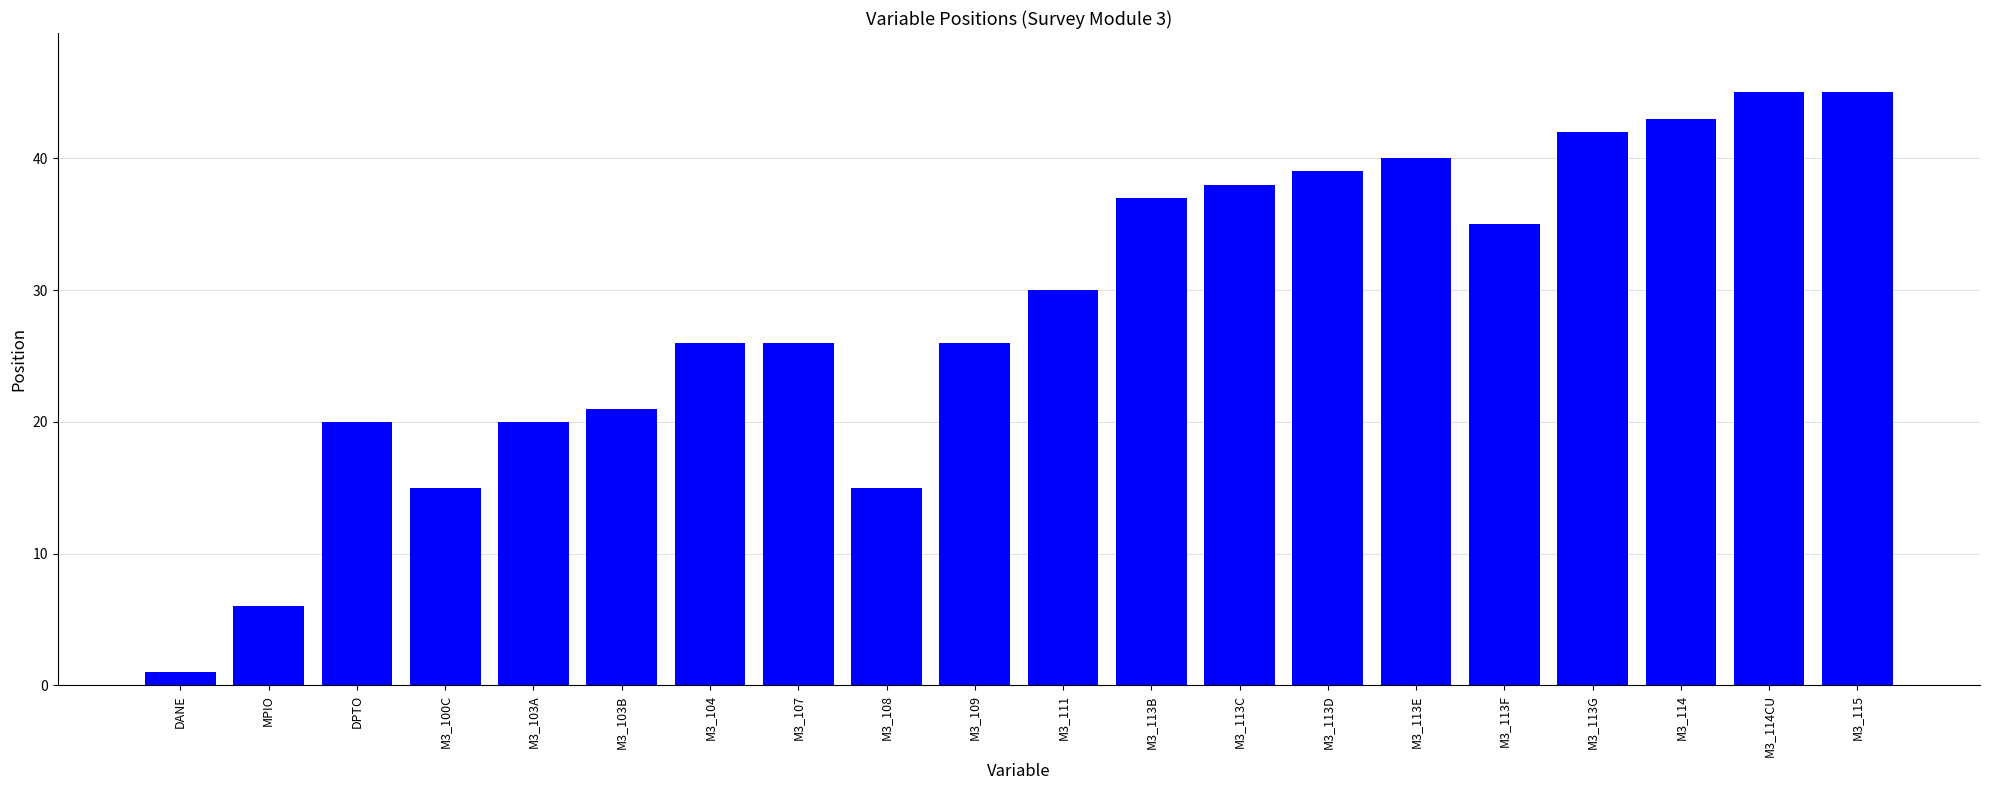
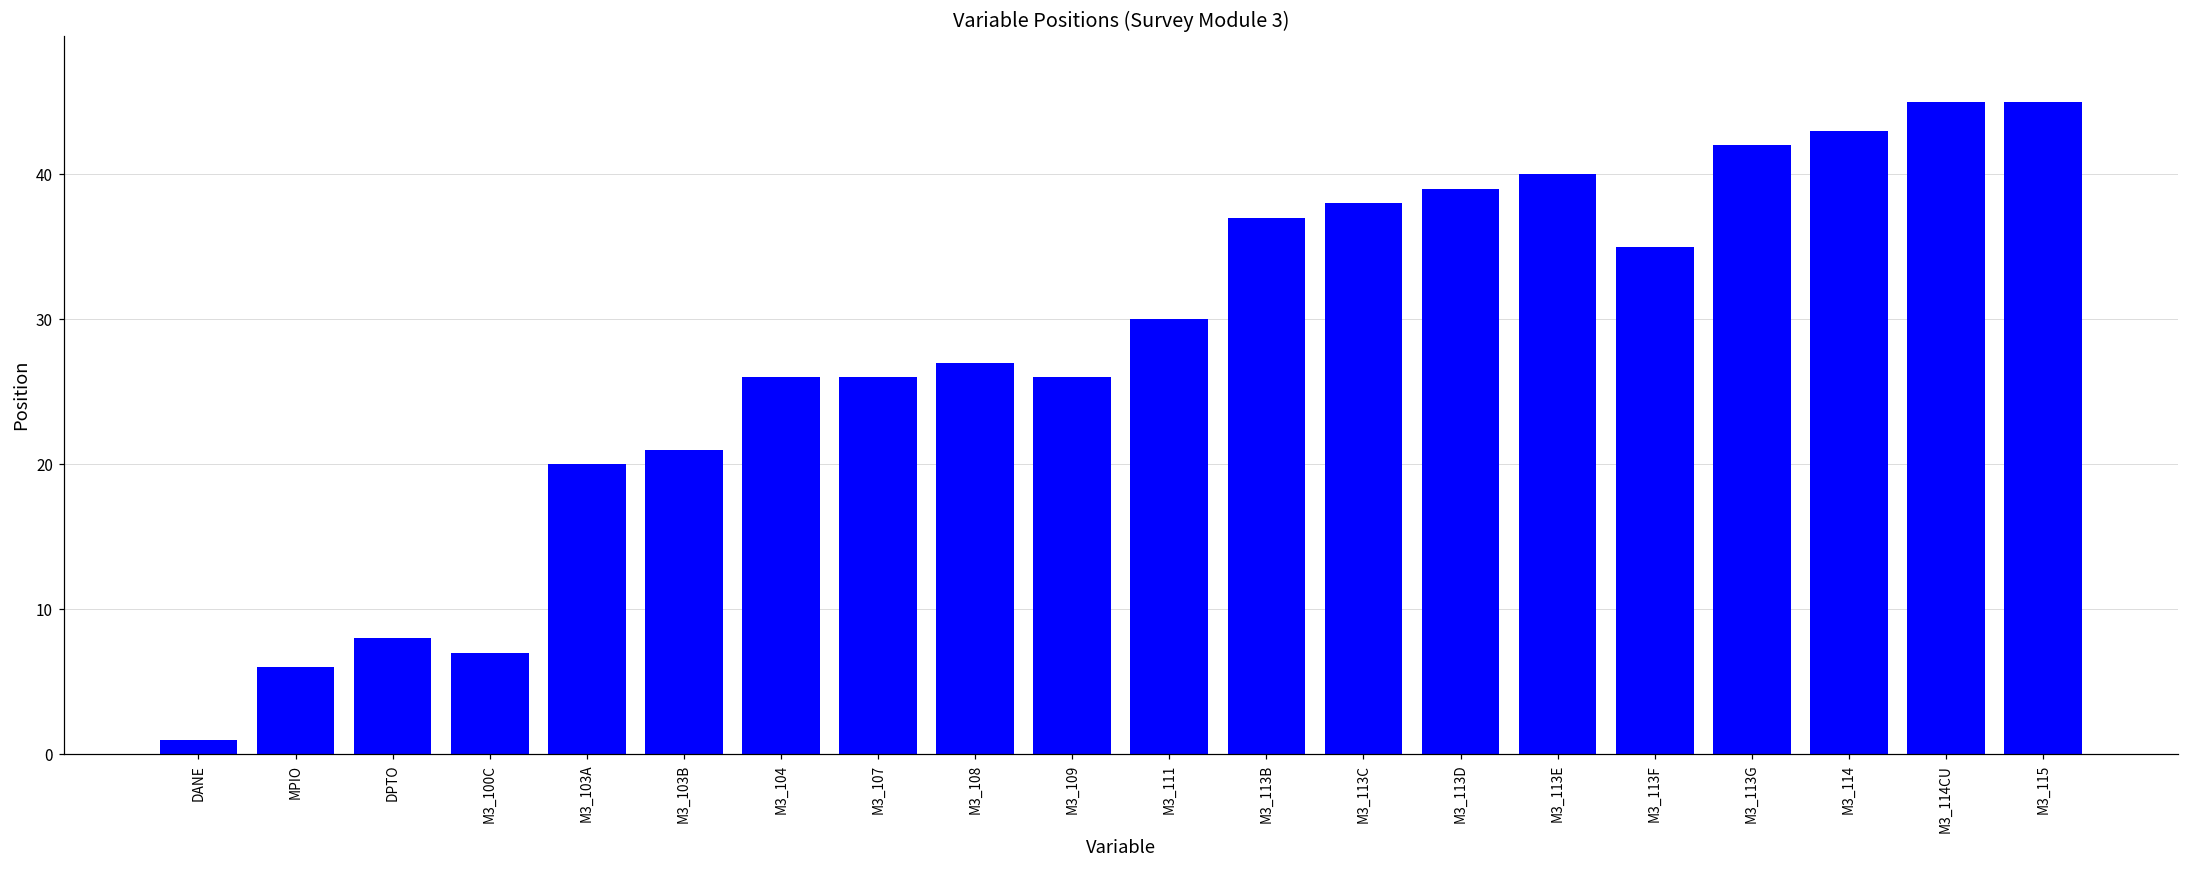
  {
    "DANE": 1,
    "MPIO": 6,
-   "DPTO": 20,
-   "M3_100C": 15,
+   "DPTO": 8,
+   "M3_100C": 7,
    "M3_103A": 20,
    "M3_103B": 21,
    "M3_104": 26,
    "M3_107": 26,
-   "M3_108": 15,
+   "M3_108": 27,
    "M3_109": 26,
    "M3_111": 30,
    "M3_113B": 37,
    "M3_113C": 38,
    "M3_113D": 39,
    "M3_113E": 40,
    "M3_113F": 35,
    "M3_113G": 42,
    "M3_114": 43,
    "M3_114CU": 45,
    "M3_115": 45
  }
